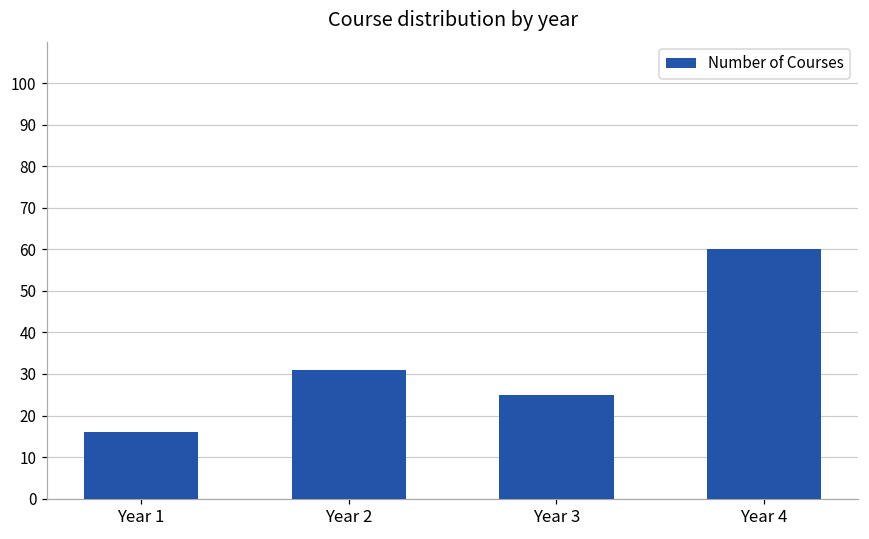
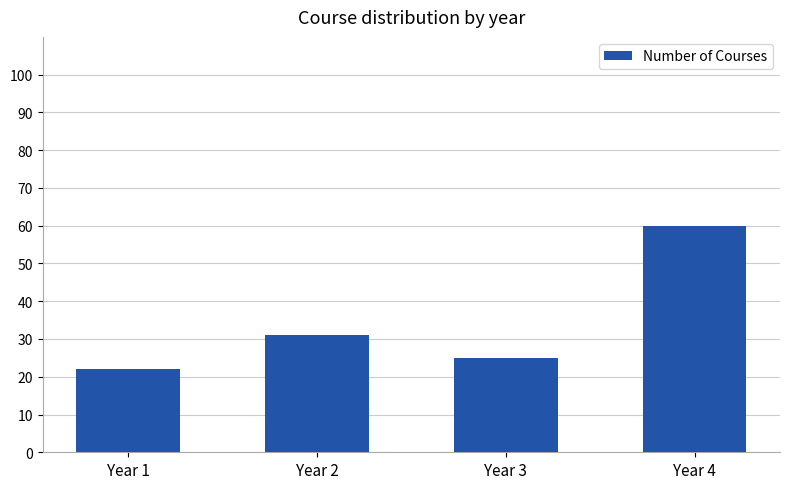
  {
-   "Year 1": 16,
+   "Year 1": 22,
    "Year 2": 31,
    "Year 3": 25,
    "Year 4": 60
  }
